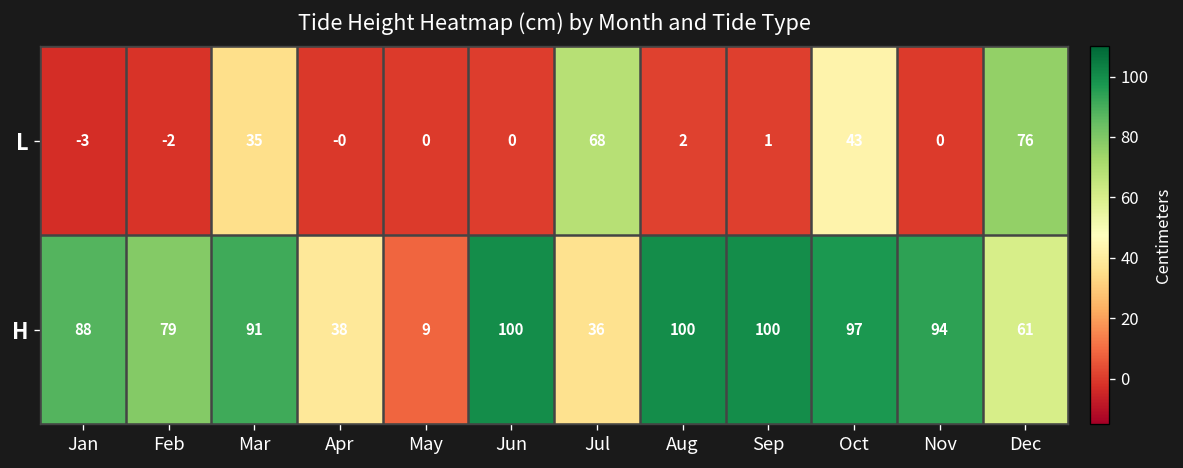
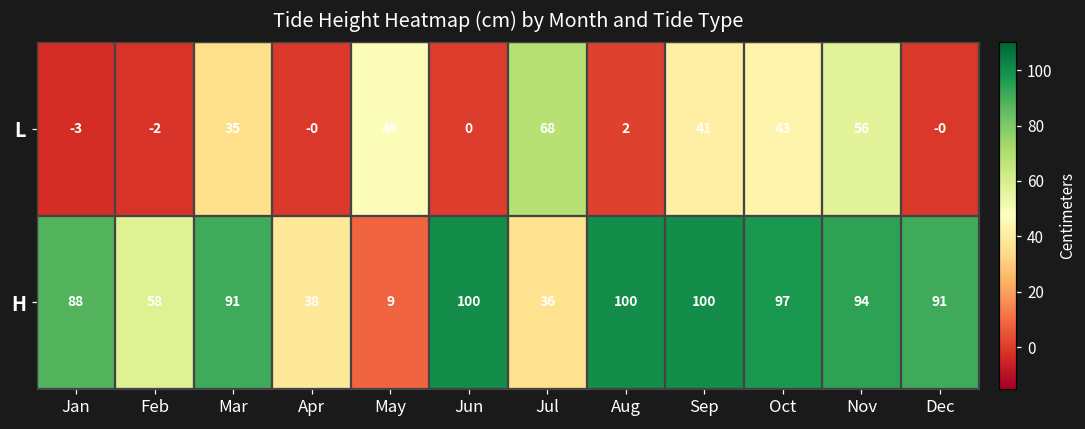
  {
    "L": {
      "Jan": -3,
      "Feb": -2,
      "Mar": 35,
      "Apr": -0,
-     "May": 0,
+     "May": 49,
      "Jun": 0,
      "Jul": 68,
      "Aug": 2,
-     "Sep": 1,
+     "Sep": 41,
      "Oct": 43,
-     "Nov": 0,
-     "Dec": 76
+     "Nov": 56,
+     "Dec": -0
    },
    "H": {
      "Jan": 88,
-     "Feb": 79,
+     "Feb": 58,
      "Mar": 91,
      "Apr": 38,
      "May": 9,
      "Jun": 100,
      "Jul": 36,
      "Aug": 100,
      "Sep": 100,
      "Oct": 97,
      "Nov": 94,
-     "Dec": 61
+     "Dec": 91
    }
  }
